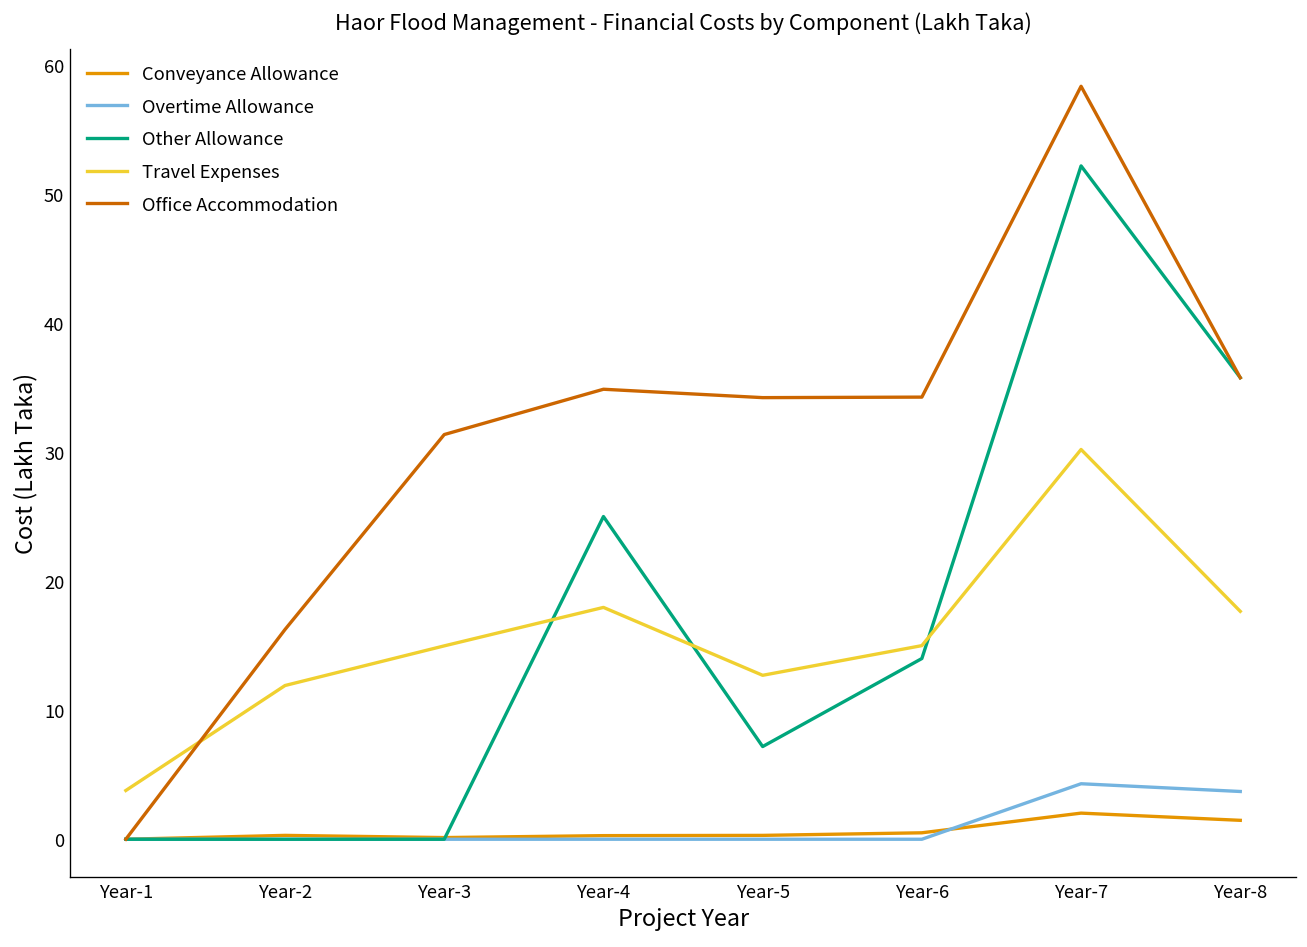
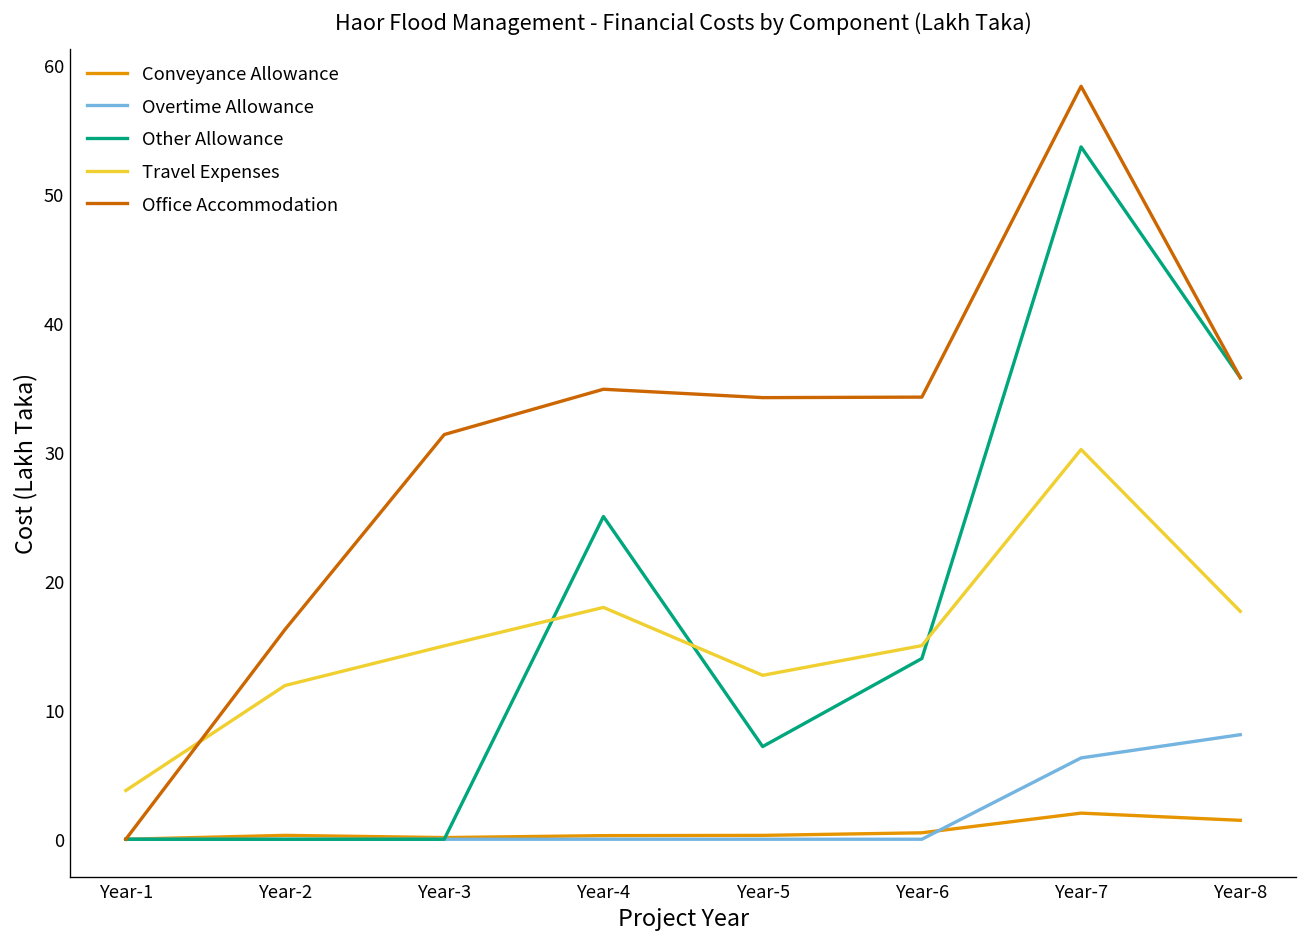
  {
    "Overtime Allowance": {
      "Year-4": 0.0,
      "Year-5": 0.0,
      "Year-6": 0.0,
-     "Year-7": 4.3,
-     "Year-8": 3.7
+     "Year-7": 6.3,
+     "Year-8": 8.1
    },
    "Other Allowance": {
      "Year-4": 25.0,
      "Year-5": 7.2,
      "Year-6": 14.0,
-     "Year-7": 52.2
+     "Year-7": 53.6
    },
    "Travel Expenses": {
      "Year-1": 3.8,
      "Year-2": 11.9,
      "Year-3": 15.0,
      "Year-4": 18.0,
      "Year-5": 12.7,
      "Year-6": 15.0,
      "Year-7": 30.2,
      "Year-8": 17.7
    }
  }
